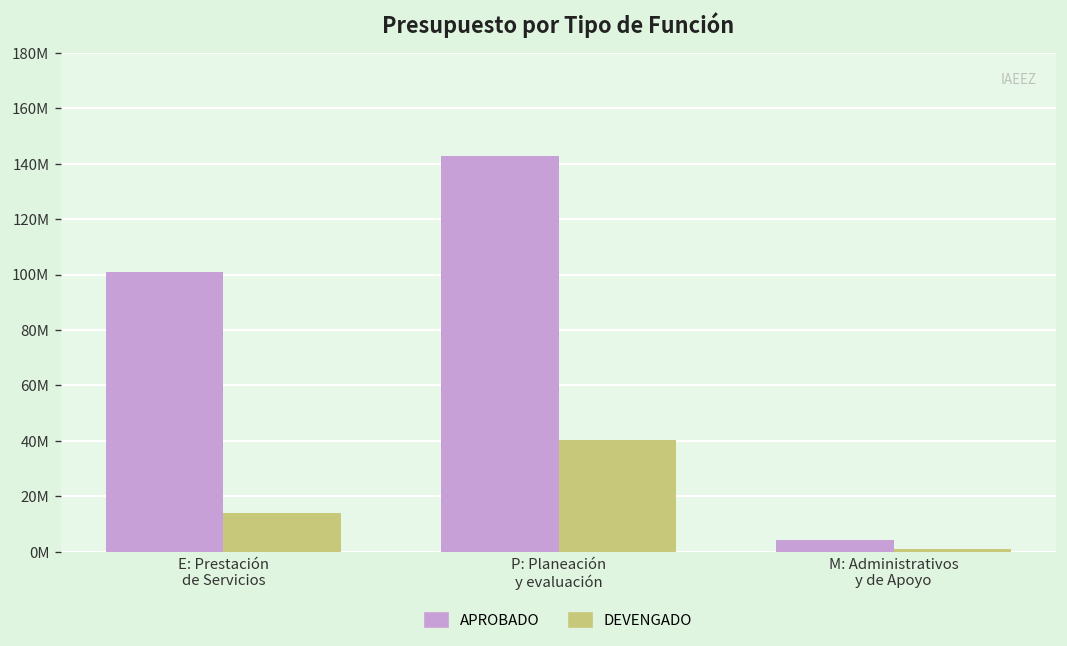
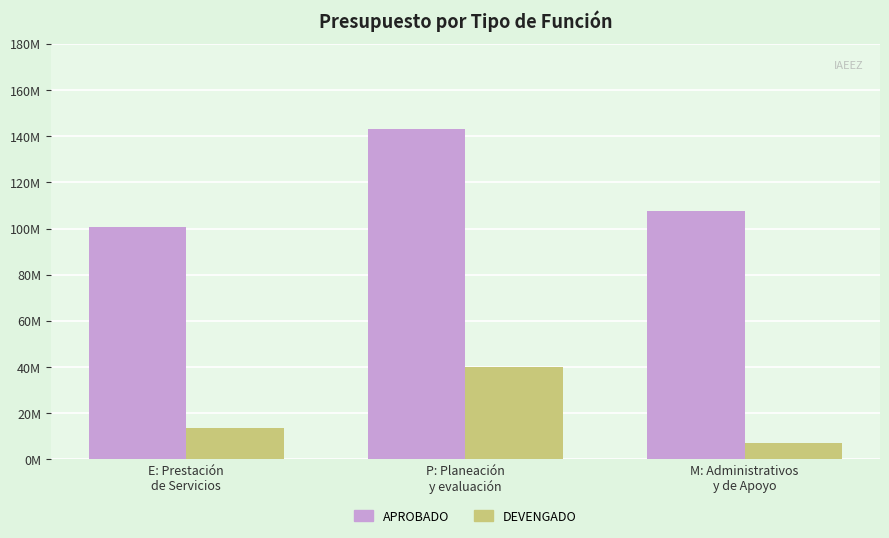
  {
    "APROBADO": {
      "E: Prestación de Servicios": 101000000,
      "P: Planeación y evaluación": 143000000,
-     "M: Administrativos y de Apoyo": 4000000
+     "M: Administrativos y de Apoyo": 107000000
    },
    "DEVENGADO": {
      "E: Prestación de Servicios": 14000000,
      "P: Planeación y evaluación": 40000000,
-     "M: Administrativos y de Apoyo": 1000000
+     "M: Administrativos y de Apoyo": 7000000
    }
  }
